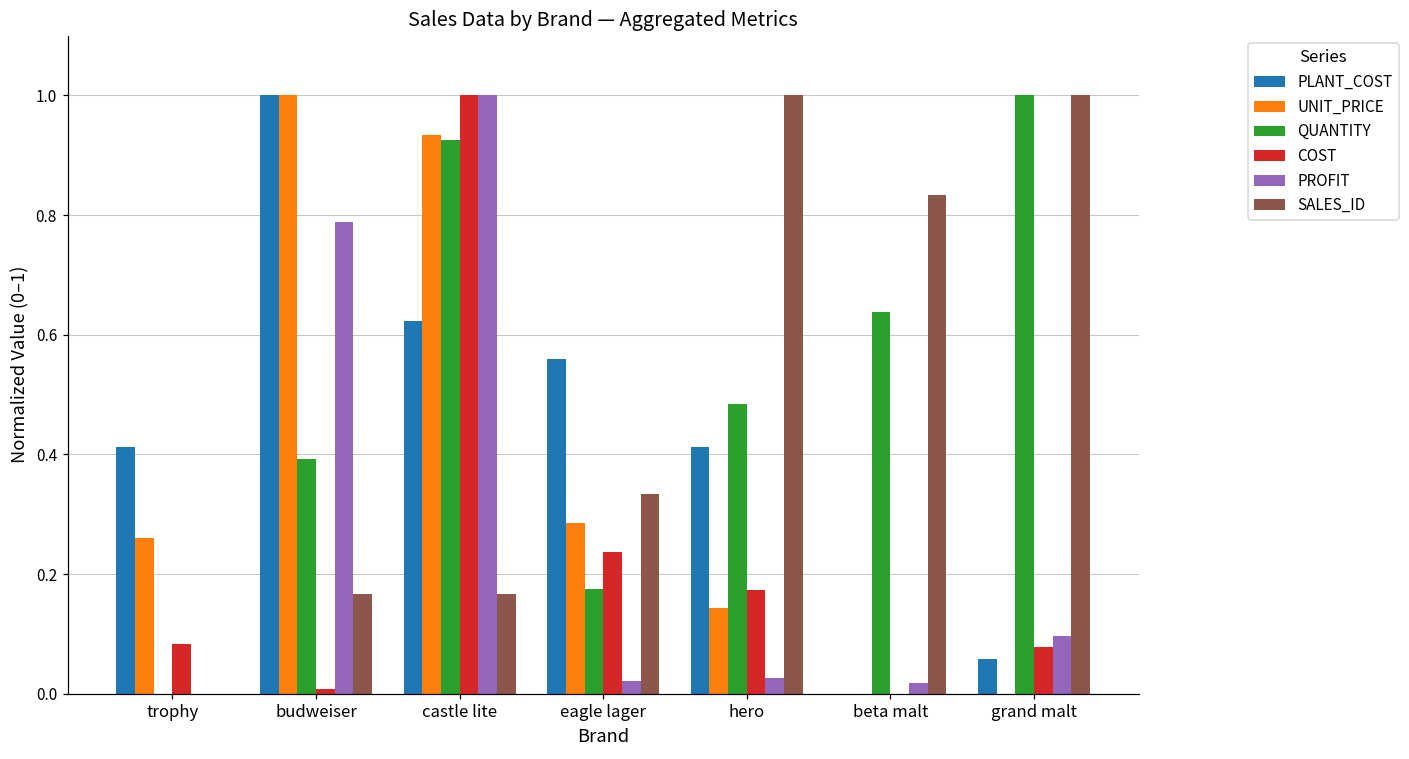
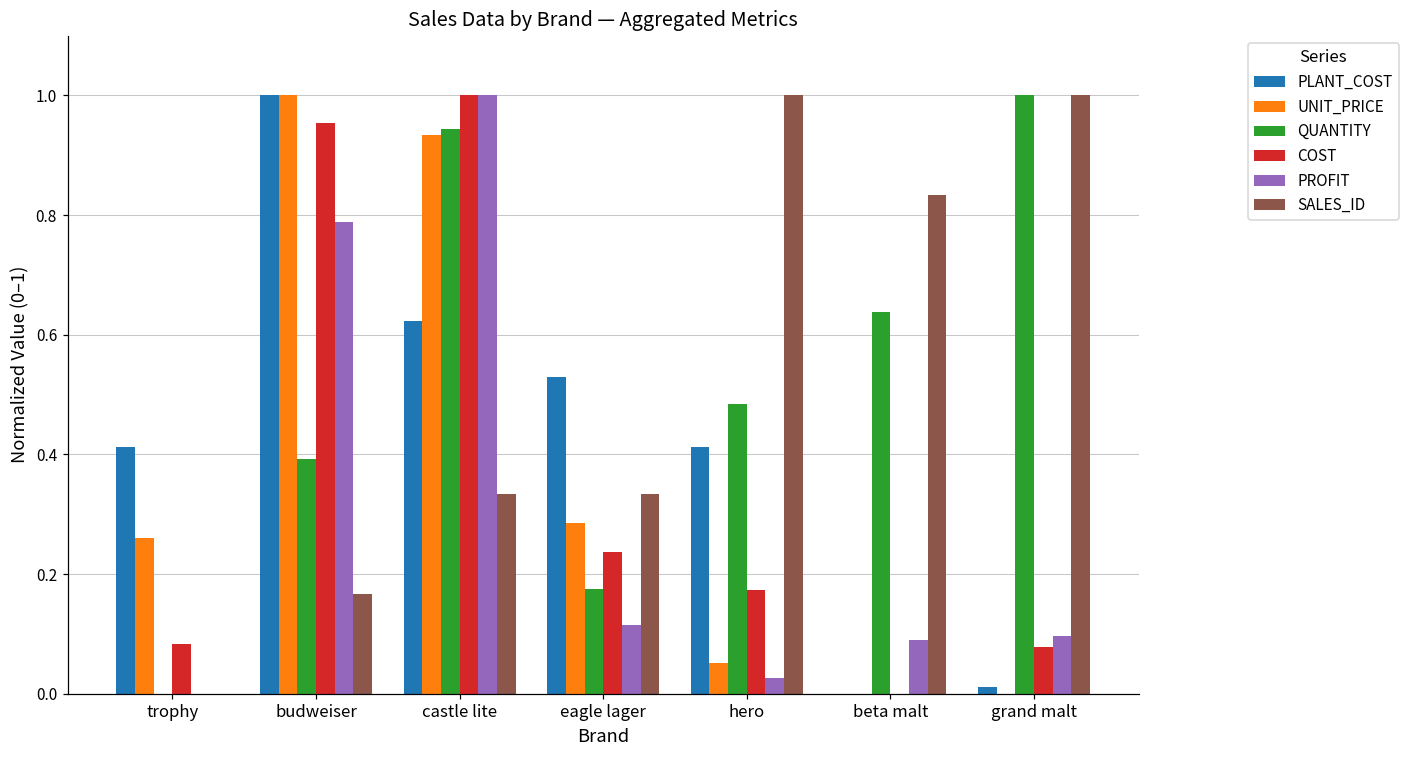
  {
    "PLANT_COST": {
      "trophy": 0.41,
      "budweiser": 1.00,
      "castle lite": 0.62,
-     "eagle lager": 0.56,
+     "eagle lager": 0.53,
      "hero": 0.41,
      "beta malt": 0.00,
-     "grand malt": 0.06
+     "grand malt": 0.01
    },
    "UNIT_PRICE": {
      "trophy": 0.26,
      "budweiser": 1.00,
      "castle lite": 0.93,
      "eagle lager": 0.29,
-     "hero": 0.14,
+     "hero": 0.05,
      "beta malt": 0.00,
      "grand malt": 0.00
    },
    "QUANTITY": {
      "trophy": 0.00,
      "budweiser": 0.39,
-     "castle lite": 0.93,
+     "castle lite": 0.94,
      "eagle lager": 0.17,
      "hero": 0.48,
      "beta malt": 0.64,
      "grand malt": 1.00
    },
    "COST": {
      "trophy": 0.08,
-     "budweiser": 0.01,
+     "budweiser": 0.95,
      "castle lite": 1.00,
      "eagle lager": 0.24,
      "hero": 0.17,
      "beta malt": 0.00,
      "grand malt": 0.08
    },
    "PROFIT": {
      "trophy": 0.00,
      "budweiser": 0.79,
      "castle lite": 1.00,
-     "eagle lager": 0.02,
+     "eagle lager": 0.12,
      "hero": 0.03,
-     "beta malt": 0.02,
+     "beta malt": 0.09,
      "grand malt": 0.10
    },
    "SALES_ID": {
      "trophy": 0.00,
      "budweiser": 0.17,
-     "castle lite": 0.17,
+     "castle lite": 0.33,
      "eagle lager": 0.33,
      "hero": 1.00,
      "beta malt": 0.83,
      "grand malt": 1.00
    }
  }
